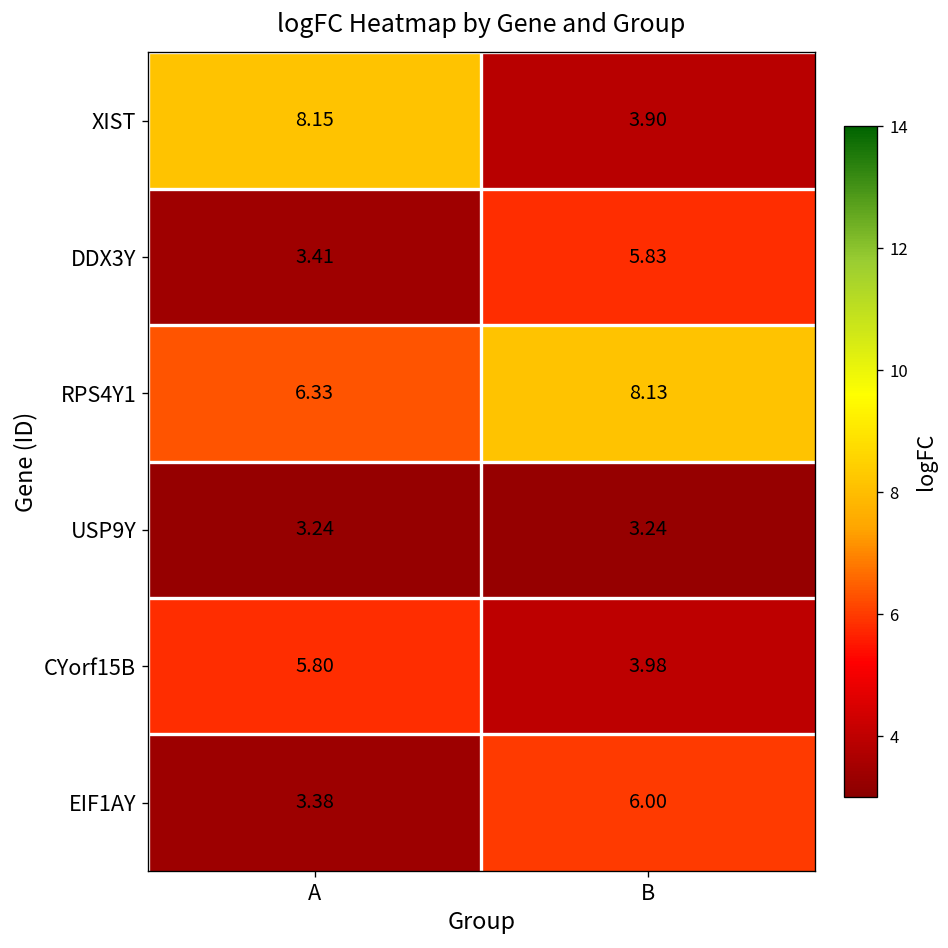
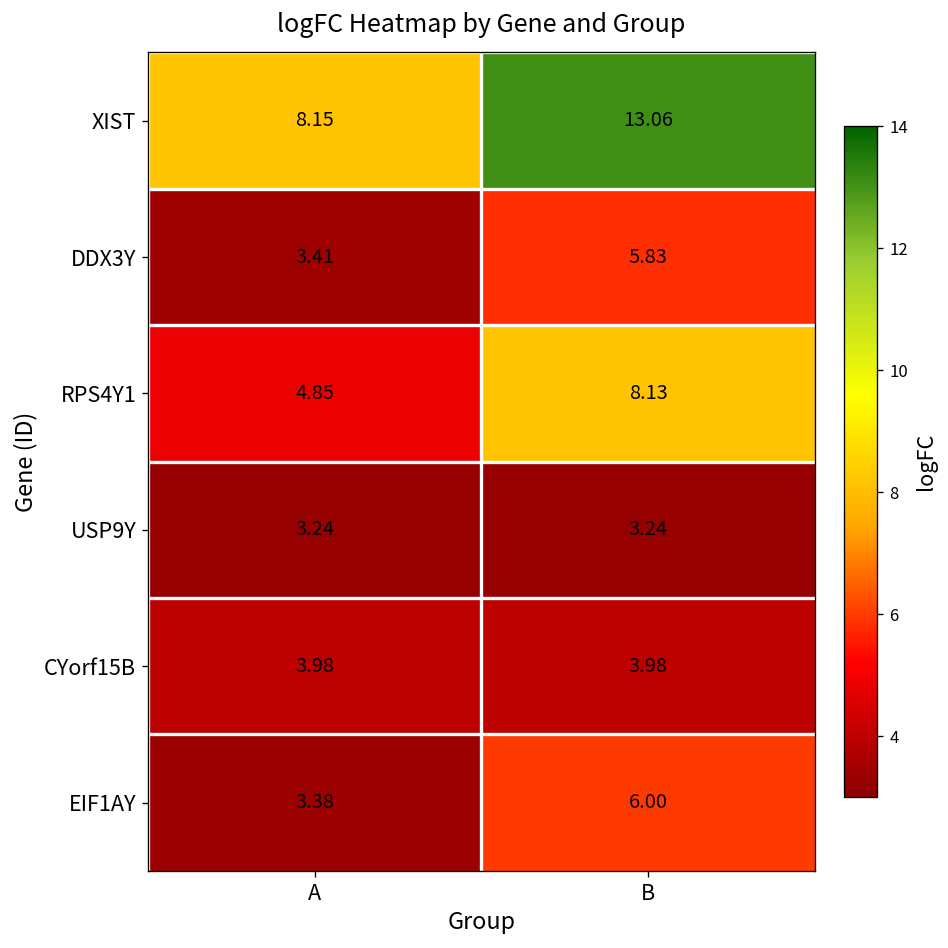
  {
    "XIST": {
      "A": 8.15,
-     "B": 3.90
+     "B": 13.06
    },
    "DDX3Y": {
      "A": 3.41,
      "B": 5.83
    },
    "RPS4Y1": {
-     "A": 6.33,
+     "A": 4.85,
      "B": 8.13
    },
    "USP9Y": {
      "A": 3.24,
      "B": 3.24
    },
    "CYorf15B": {
-     "A": 5.80,
+     "A": 3.98,
      "B": 3.98
    },
    "EIF1AY": {
      "A": 3.38,
      "B": 6.00
    }
  }
